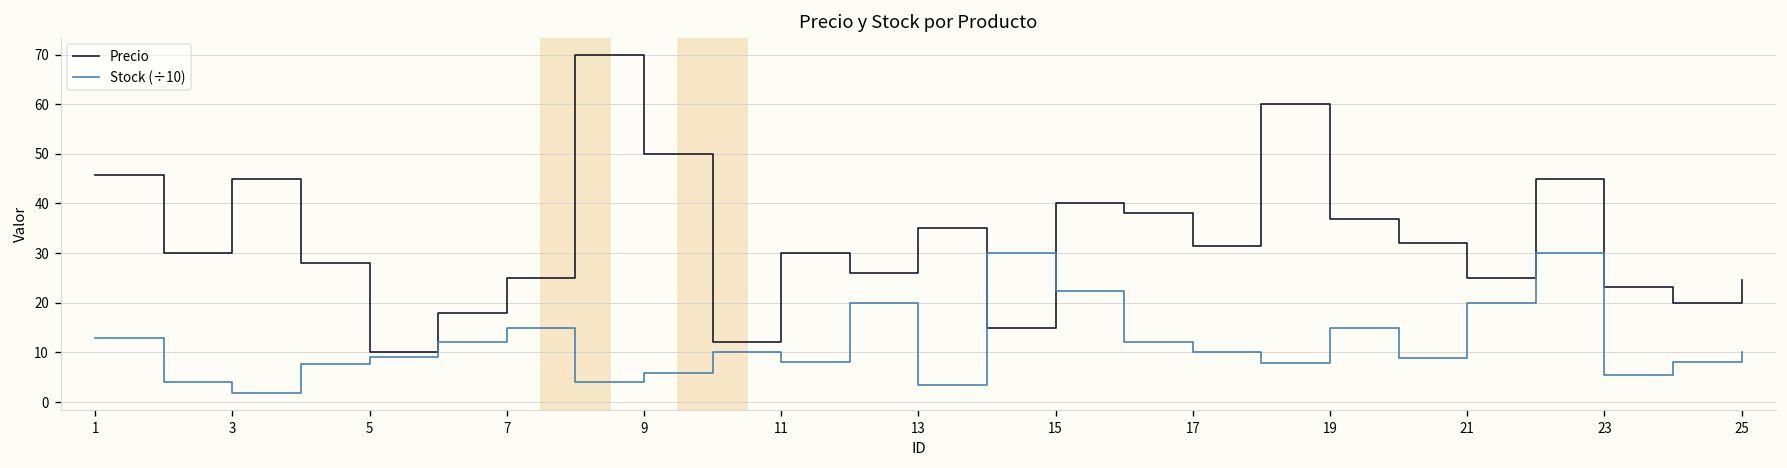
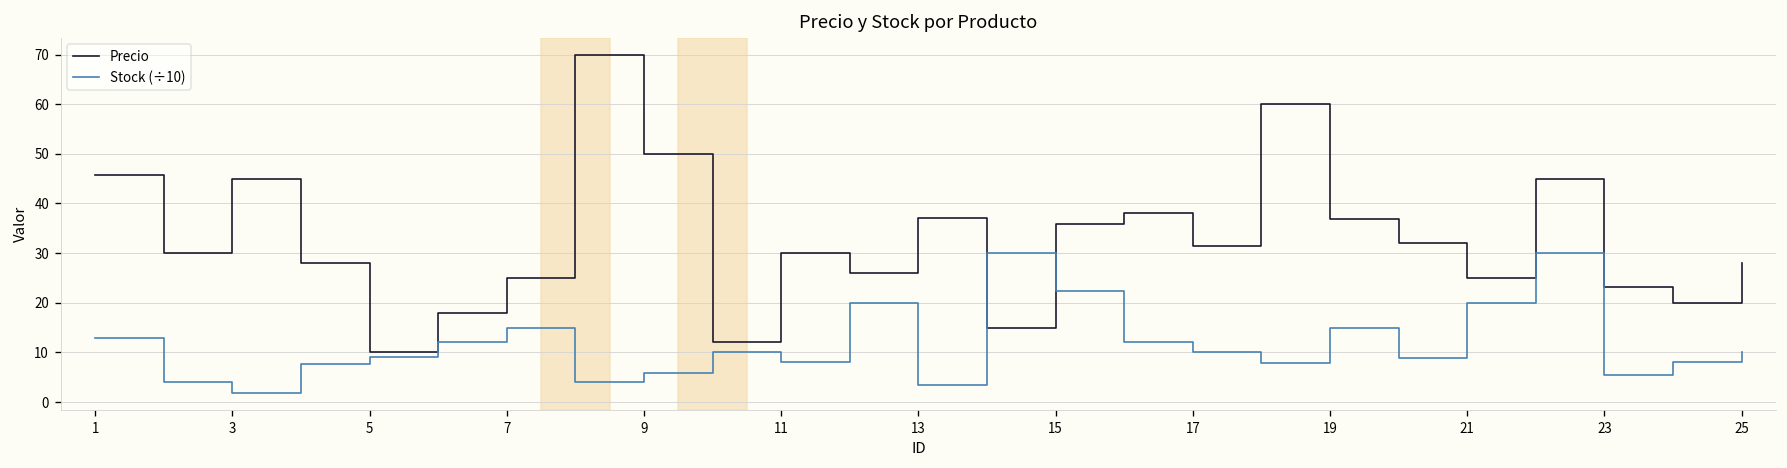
  {
    "Precio": {
      "1": 46,
      "3": 45,
      "5": 10,
      "7": 25,
      "9": 50,
      "11": 30,
-     "13": 35,
-     "15": 40,
+     "13": 37,
+     "15": 36,
      "17": 31,
      "19": 37,
      "21": 25,
      "23": 23,
-     "25": 25
+     "25": 28
    },
    "Stock (÷10)": {
      "1": 13,
      "3": 2,
      "5": 9,
      "7": 15,
      "9": 6,
      "11": 8,
      "13": 4,
      "15": 22,
      "17": 10,
      "19": 15,
      "21": 20,
      "23": 5,
      "25": 10
    }
  }
